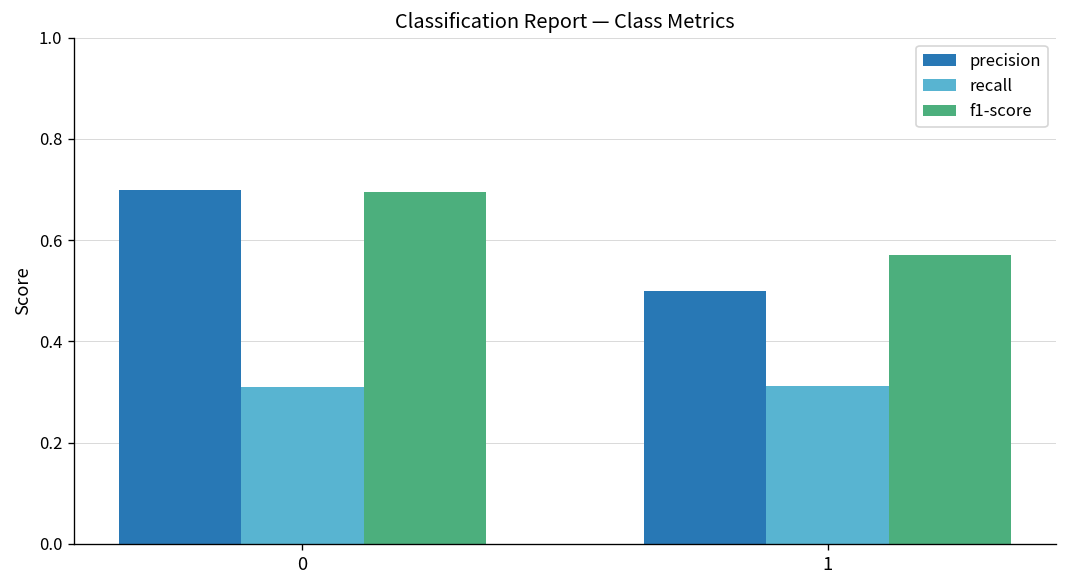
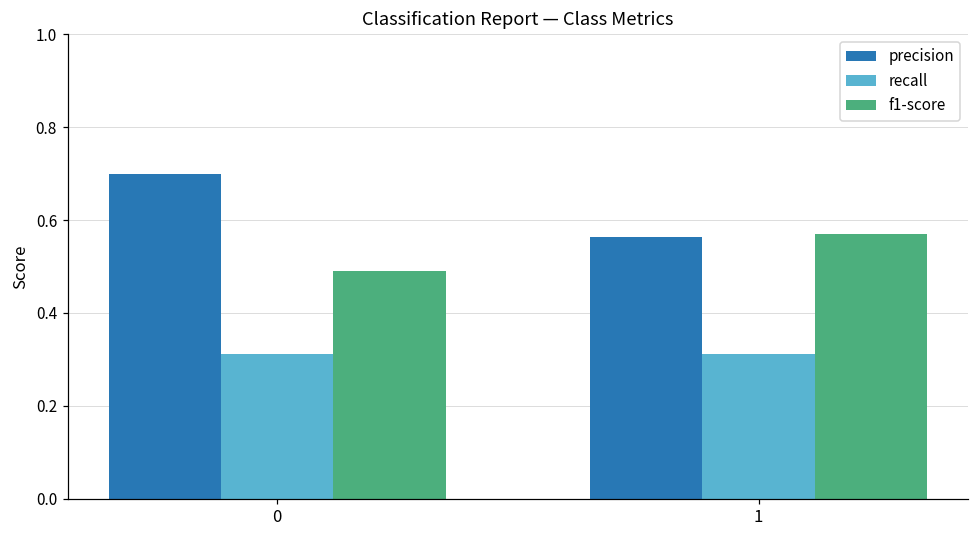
  {
    "precision": {
      "0": 0.70,
-     "1": 0.50
+     "1": 0.56
    },
    "recall": {
      "0": 0.31,
      "1": 0.31
    },
    "f1-score": {
-     "0": 0.69,
+     "0": 0.49,
      "1": 0.57
    }
  }
